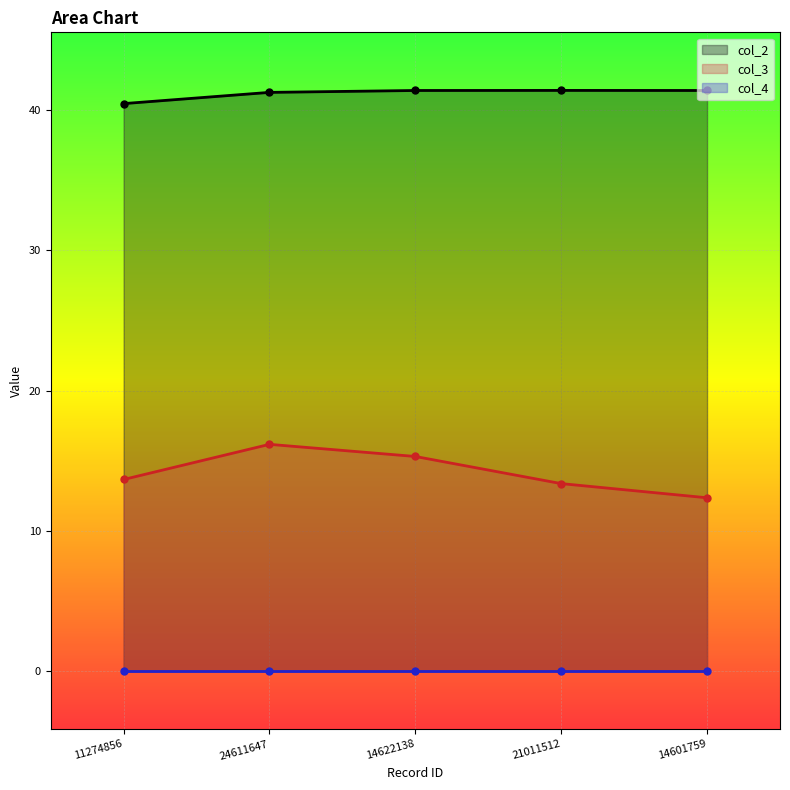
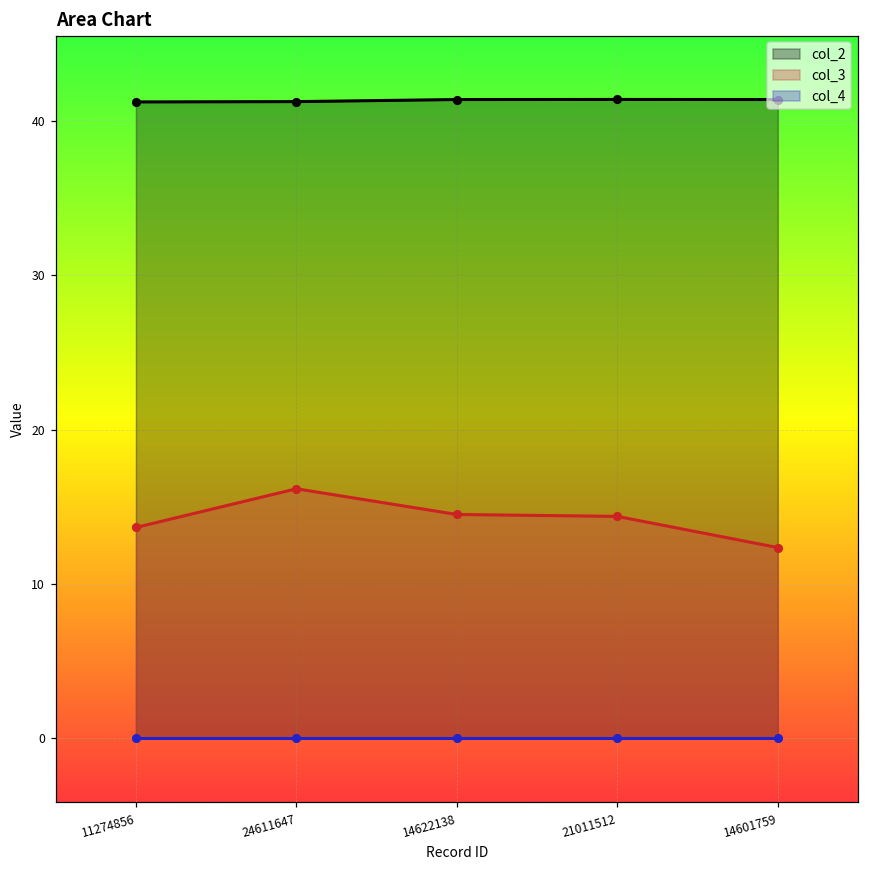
  {
    "col_2": {
-     "11274856": 40.4,
+     "11274856": 41.2,
      "24611647": 41.2,
      "14622138": 41.4,
      "21011512": 41.4
    },
    "col_3": {
      "11274856": 13.7,
      "24611647": 16.2,
-     "14622138": 15.3,
-     "21011512": 13.4,
+     "14622138": 14.5,
+     "21011512": 14.4,
      "14601759": 12.4
    },
    "col_4": {
      "11274856": 0.0,
      "24611647": 0.0,
      "14622138": 0.0,
      "21011512": 0.0,
      "14601759": 0.0
    }
  }
